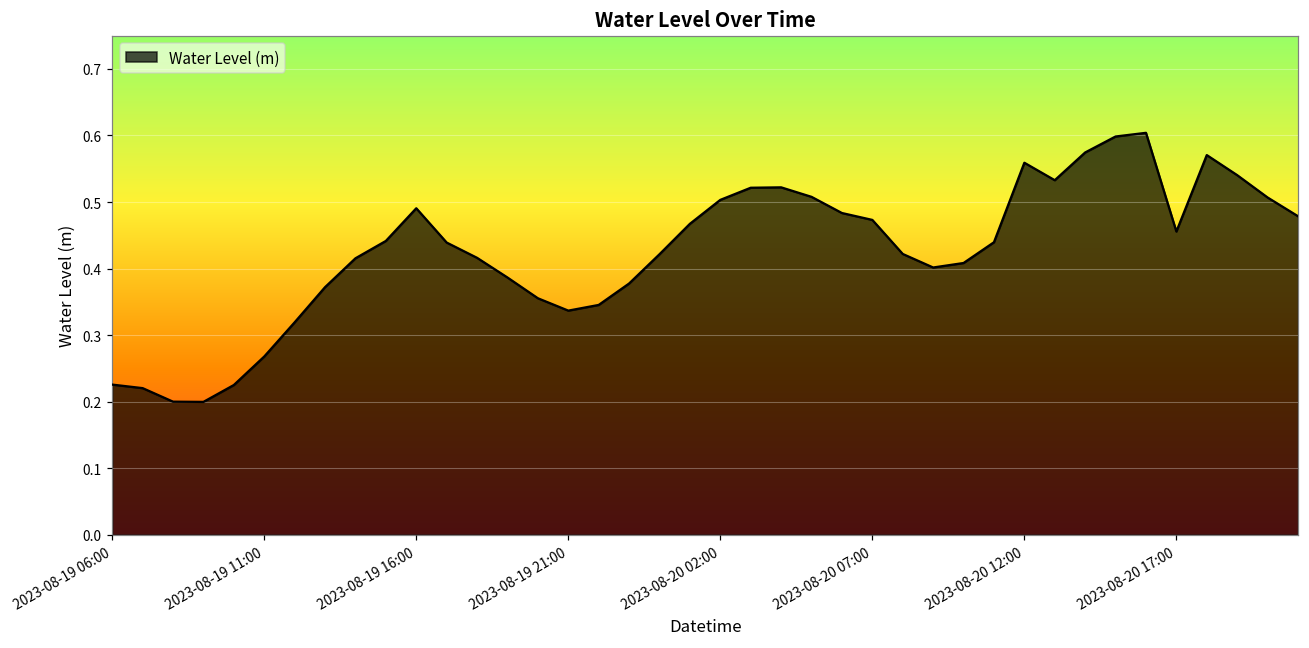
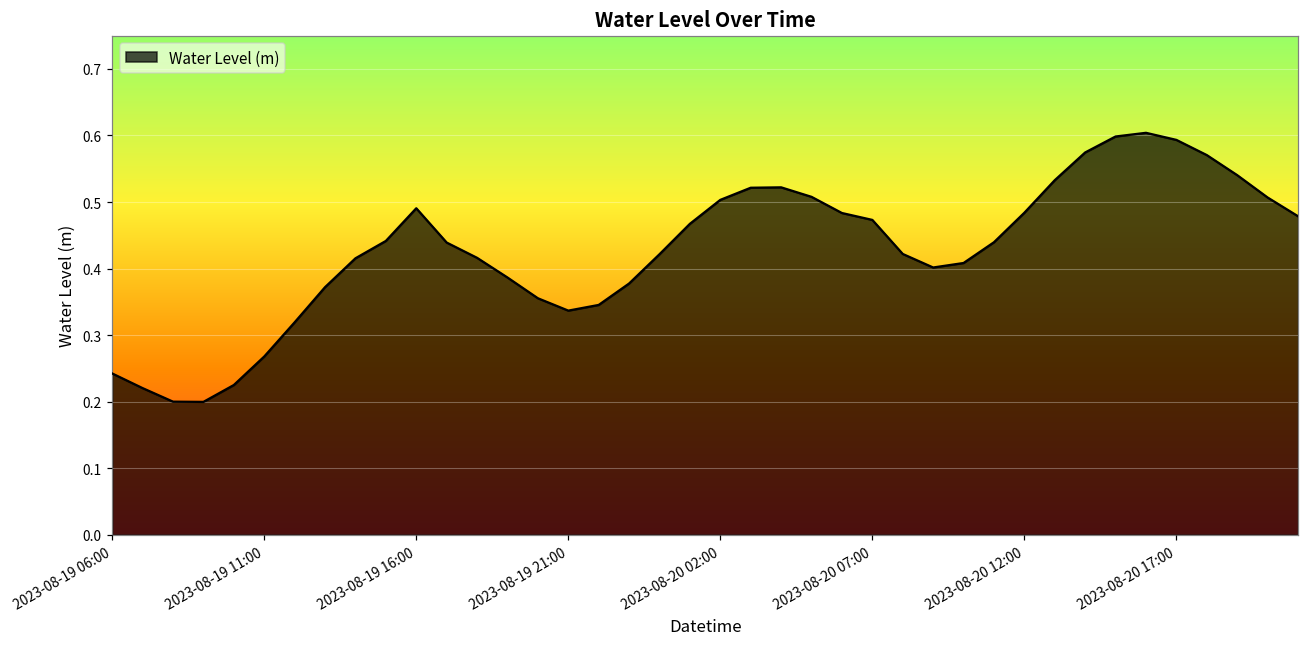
  {
-   "2023-08-19 06:00": 0.23,
+   "2023-08-19 06:00": 0.24,
    "2023-08-19 11:00": 0.27,
    "2023-08-19 16:00": 0.49,
    "2023-08-19 21:00": 0.34,
    "2023-08-20 02:00": 0.50,
    "2023-08-20 07:00": 0.47,
-   "2023-08-20 12:00": 0.56,
-   "2023-08-20 17:00": 0.46
+   "2023-08-20 12:00": 0.48,
+   "2023-08-20 17:00": 0.59
  }
